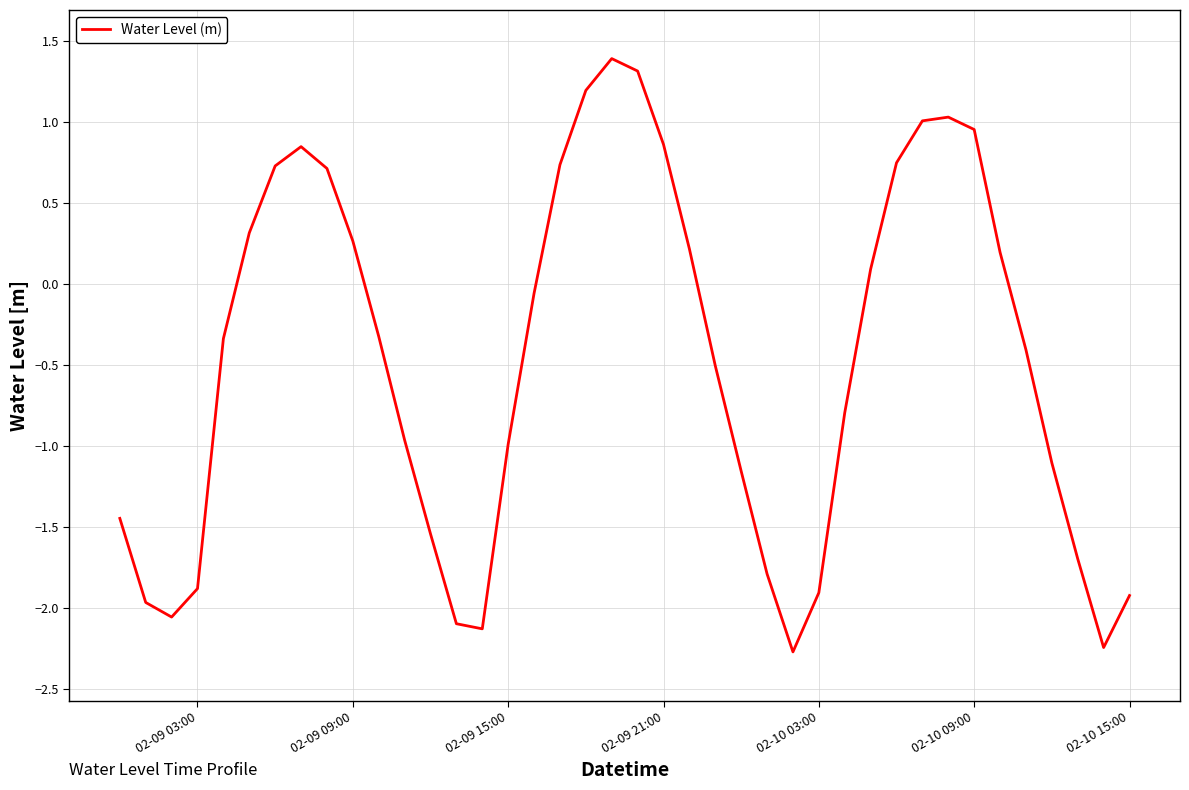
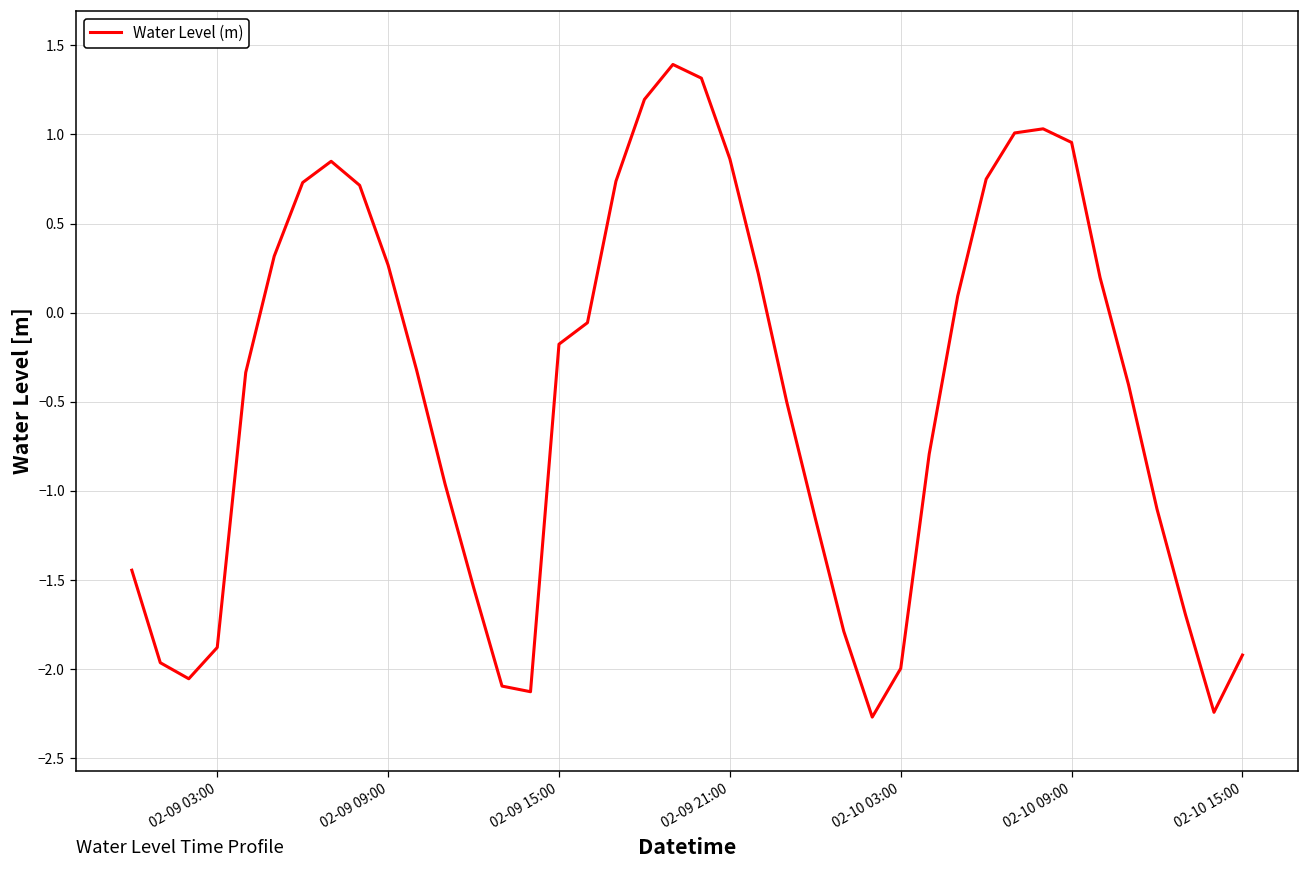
  {
    "02-09 03:00": -1.88,
    "02-09 09:00": 0.27,
-   "02-09 15:00": -0.99,
+   "02-09 15:00": -0.18,
    "02-09 21:00": 0.86,
-   "02-10 03:00": -1.90,
+   "02-10 03:00": -2.00,
    "02-10 09:00": 0.96,
    "02-10 15:00": -1.92
  }
